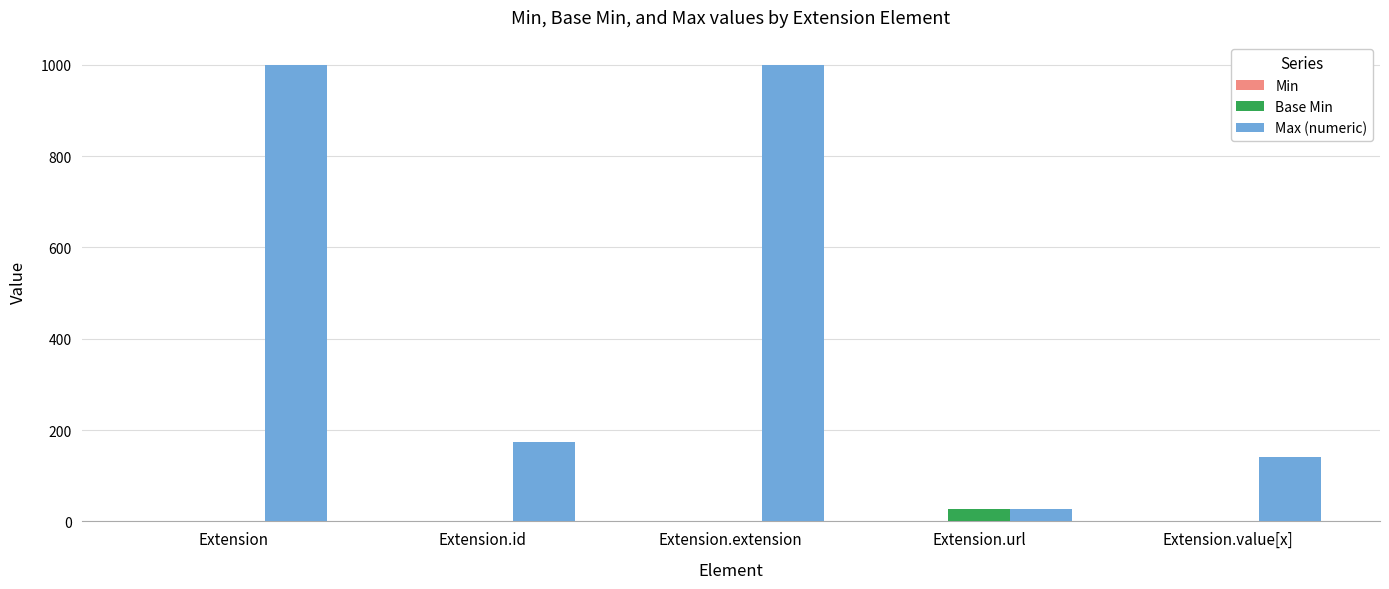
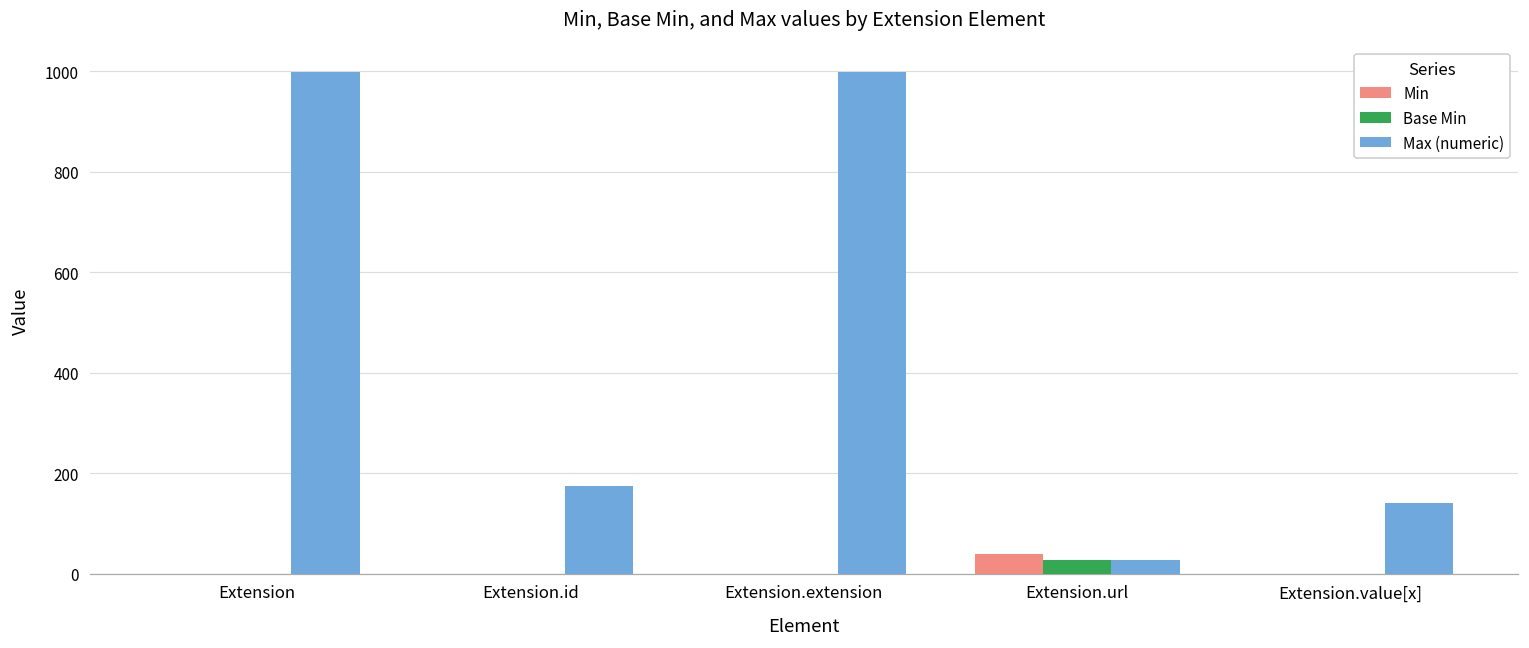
  {
    "Min": {
      "Extension": 0,
      "Extension.id": 0,
      "Extension.extension": 0,
-     "Extension.url": 0,
+     "Extension.url": 40,
      "Extension.value[x]": 0
    },
    "Base Min": {
      "Extension": 0,
      "Extension.id": 0,
      "Extension.extension": 0,
      "Extension.url": 30,
      "Extension.value[x]": 0
    },
    "Max (numeric)": {
      "Extension": 1000,
      "Extension.id": 170,
      "Extension.extension": 1000,
      "Extension.url": 30,
      "Extension.value[x]": 140
    }
  }
